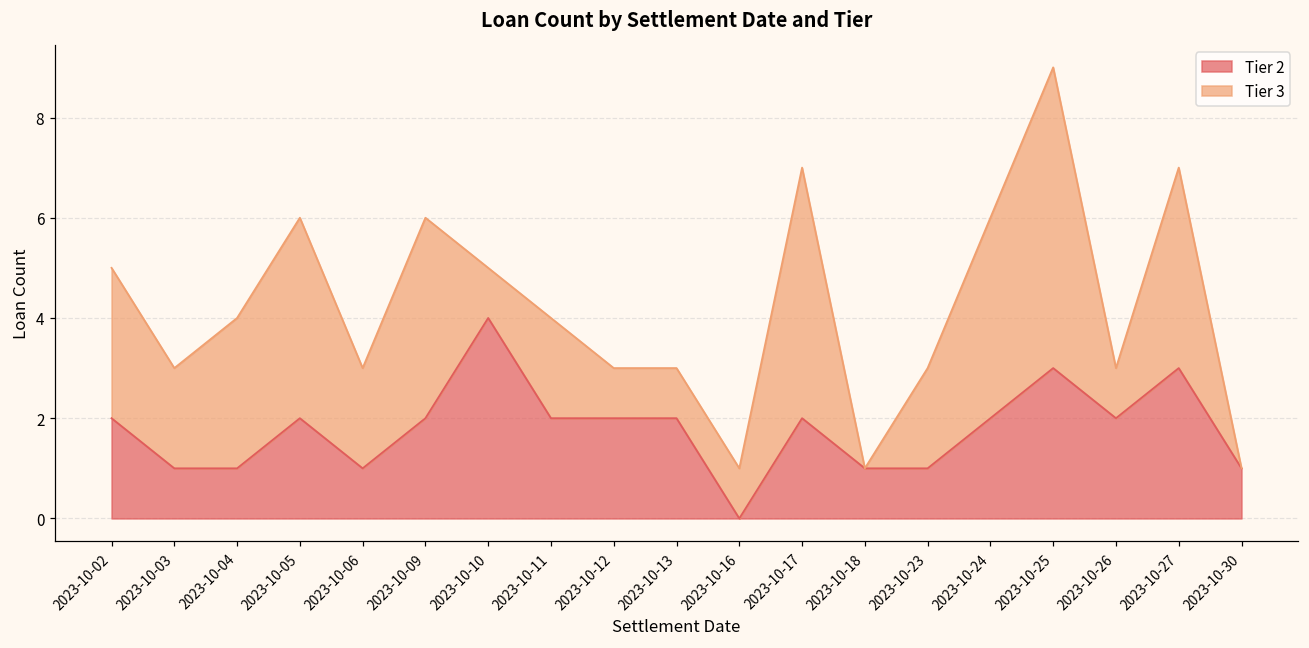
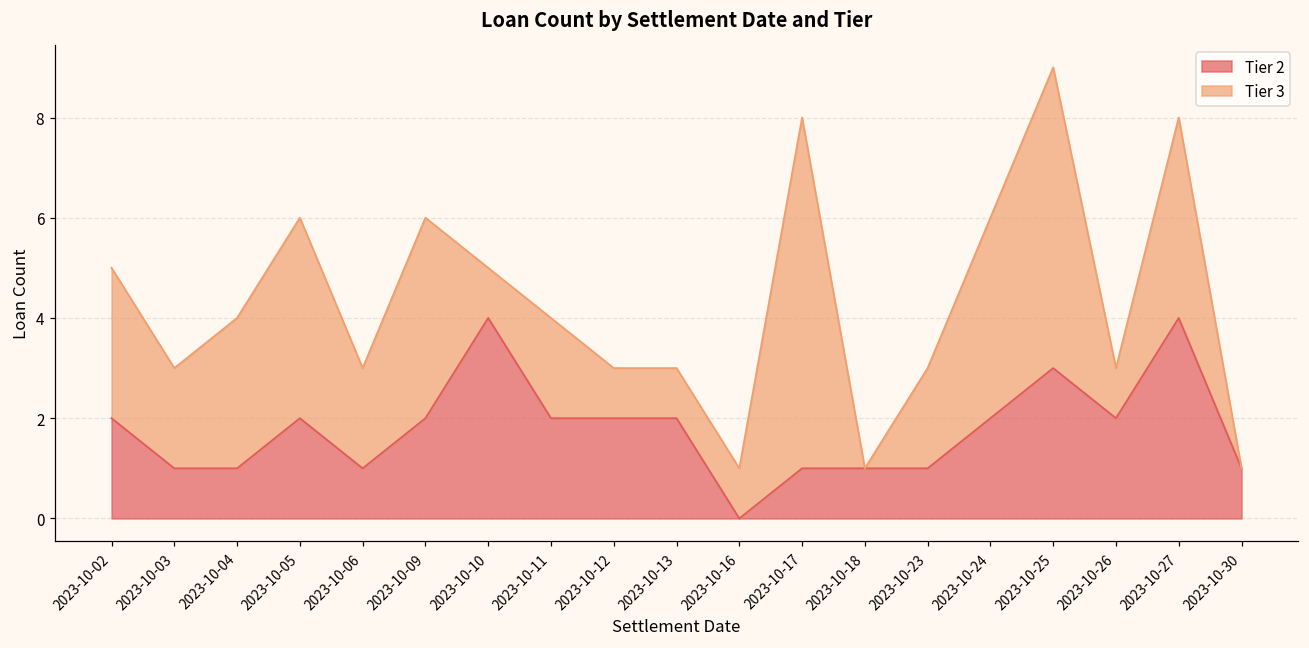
  {
    "Tier 2": {
      "2023-10-02": 2,
      "2023-10-03": 1,
      "2023-10-04": 1,
      "2023-10-05": 2,
      "2023-10-06": 1,
      "2023-10-09": 2,
      "2023-10-10": 4,
      "2023-10-11": 2,
      "2023-10-12": 2,
      "2023-10-13": 2,
      "2023-10-16": 0,
-     "2023-10-17": 2,
+     "2023-10-17": 1,
      "2023-10-23": 1,
      "2023-10-24": 2,
      "2023-10-25": 3,
      "2023-10-26": 2,
-     "2023-10-27": 3
+     "2023-10-27": 4
    },
    "Tier 3": {
      "2023-10-02": 3,
      "2023-10-03": 2,
      "2023-10-04": 3,
      "2023-10-05": 4,
      "2023-10-06": 2,
      "2023-10-09": 4,
      "2023-10-10": 1,
      "2023-10-11": 2,
      "2023-10-12": 1,
      "2023-10-13": 1,
      "2023-10-16": 1,
-     "2023-10-17": 5,
+     "2023-10-17": 7,
      "2023-10-23": 2,
      "2023-10-24": 4,
      "2023-10-25": 6,
      "2023-10-26": 1,
      "2023-10-27": 4
    }
  }
